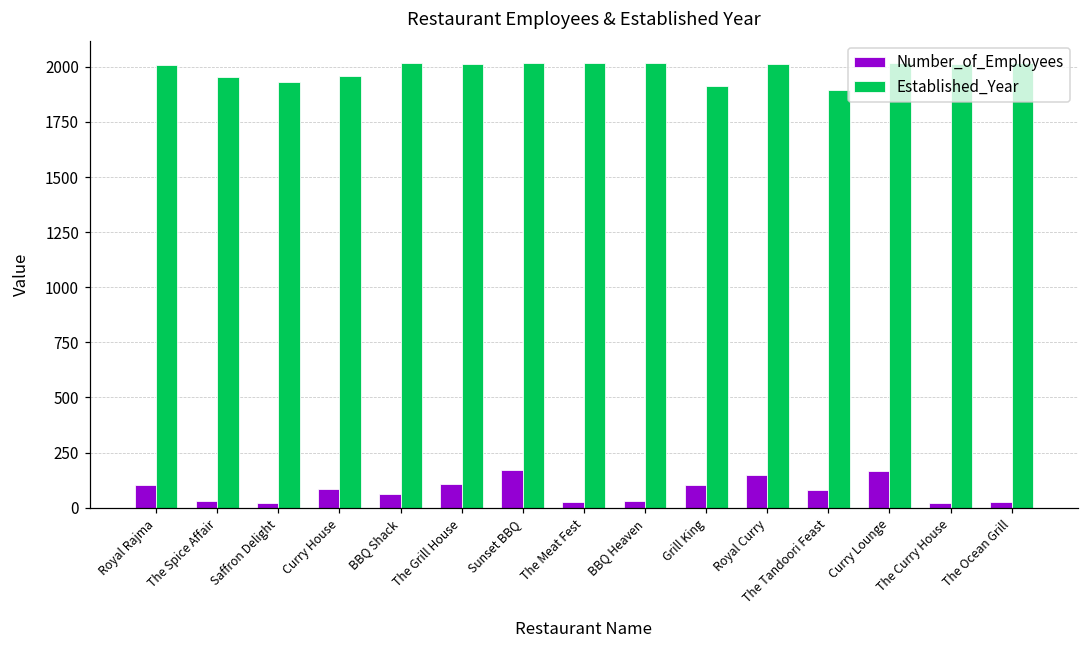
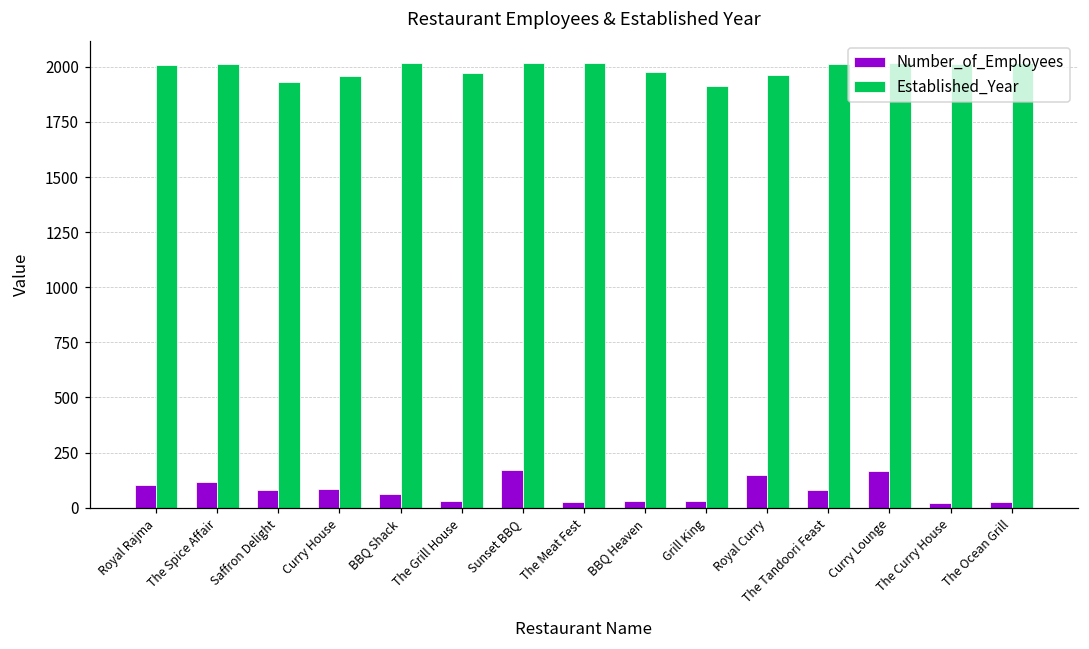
  {
    "Number_of_Employees": {
      "Royal Rajma": 100,
-     "The Spice Affair": 30,
-     "Saffron Delight": 20,
+     "The Spice Affair": 120,
+     "Saffron Delight": 80,
      "Curry House": 90,
      "BBQ Shack": 60,
-     "The Grill House": 110,
+     "The Grill House": 30,
      "Sunset BBQ": 170,
      "The Meat Fest": 30,
      "BBQ Heaven": 30,
-     "Grill King": 100,
+     "Grill King": 30,
      "Royal Curry": 150,
      "The Tandoori Feast": 80,
      "Curry Lounge": 170,
      "The Curry House": 20,
      "The Ocean Grill": 30
    },
    "Established_Year": {
      "Royal Rajma": 2010,
-     "The Spice Affair": 1950,
+     "The Spice Affair": 2010,
      "Saffron Delight": 1930,
      "Curry House": 1960,
      "BBQ Shack": 2020,
-     "The Grill House": 2010,
+     "The Grill House": 1970,
      "Sunset BBQ": 2020,
      "The Meat Fest": 2020,
-     "BBQ Heaven": 2020,
+     "BBQ Heaven": 1980,
      "Grill King": 1910,
-     "Royal Curry": 2010,
-     "The Tandoori Feast": 1900
+     "Royal Curry": 1960,
+     "The Tandoori Feast": 2010
    }
  }
